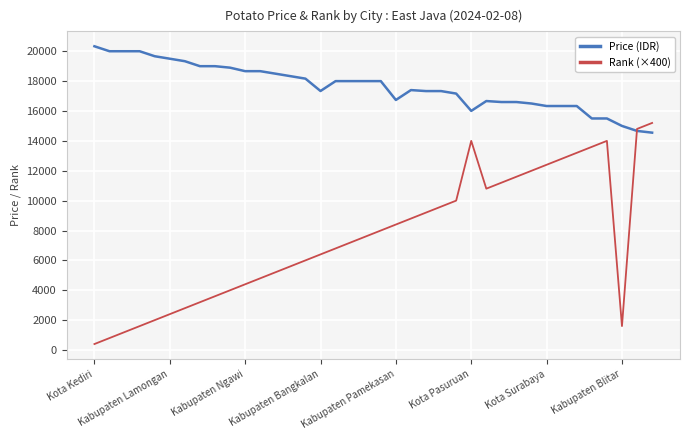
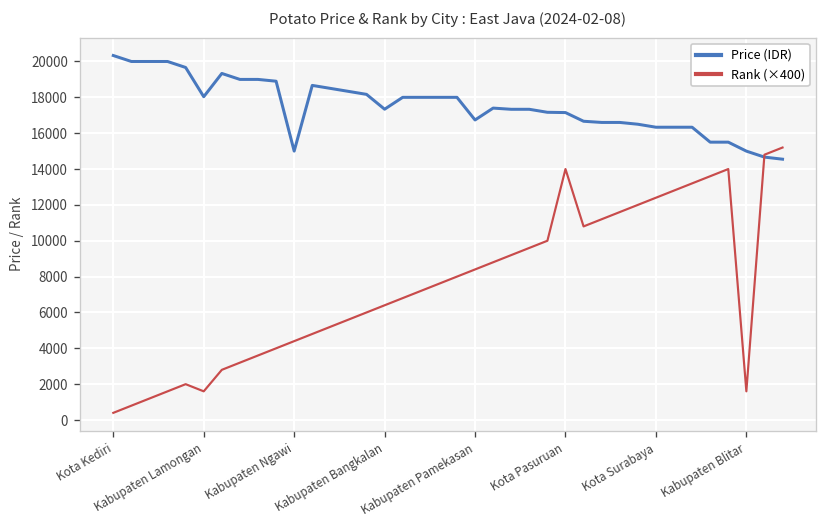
  {
    "Price (IDR)": {
      "Kota Kediri": 20300,
-     "Kabupaten Lamongan": 19500,
-     "Kabupaten Ngawi": 18700,
+     "Kabupaten Lamongan": 18000,
+     "Kabupaten Ngawi": 15000,
      "Kabupaten Bangkalan": 17300,
      "Kabupaten Pamekasan": 16700,
-     "Kota Pasuruan": 16000,
+     "Kota Pasuruan": 17200,
      "Kota Surabaya": 16300,
      "Kabupaten Blitar": 15000
    },
    "Rank (×400)": {
      "Kota Kediri": 400,
-     "Kabupaten Lamongan": 2400,
+     "Kabupaten Lamongan": 1600,
      "Kabupaten Ngawi": 4400,
      "Kabupaten Bangkalan": 6400,
      "Kabupaten Pamekasan": 8400,
      "Kota Pasuruan": 14000,
      "Kota Surabaya": 12400,
      "Kabupaten Blitar": 1600
    }
  }
